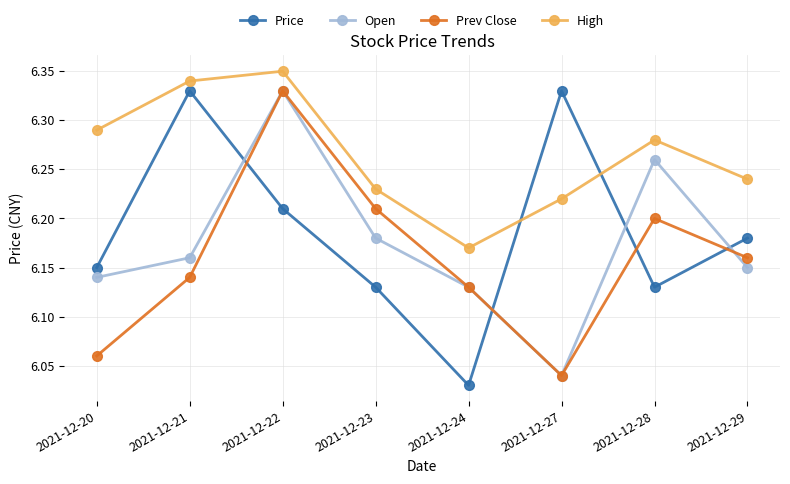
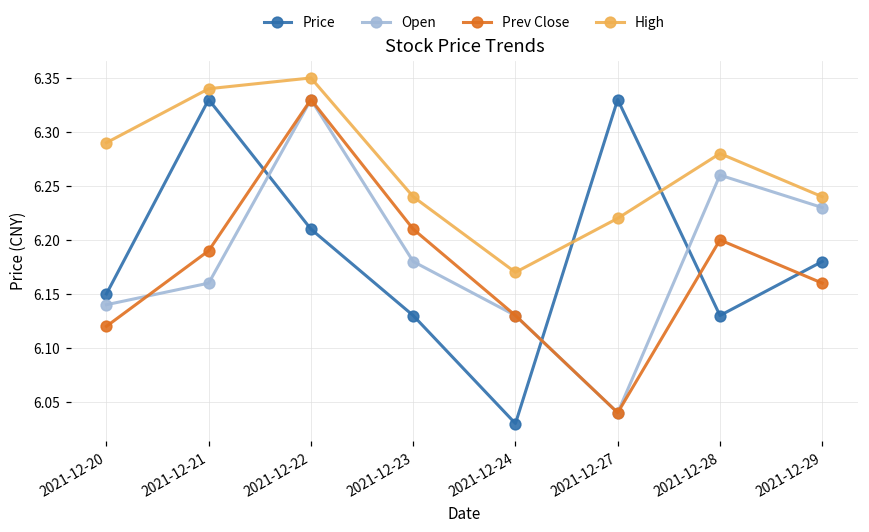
  {
    "Price": {
      "2021-12-20": 6.15,
      "2021-12-21": 6.33,
      "2021-12-22": 6.21,
      "2021-12-23": 6.13,
      "2021-12-24": 6.03,
      "2021-12-27": 6.33,
      "2021-12-28": 6.13,
      "2021-12-29": 6.18
    },
    "Open": {
      "2021-12-20": 6.14,
      "2021-12-21": 6.16,
      "2021-12-23": 6.18,
      "2021-12-28": 6.26,
-     "2021-12-29": 6.15
+     "2021-12-29": 6.23
    },
    "Prev Close": {
-     "2021-12-20": 6.06,
-     "2021-12-21": 6.14,
+     "2021-12-20": 6.12,
+     "2021-12-21": 6.19,
      "2021-12-23": 6.21,
      "2021-12-28": 6.20,
      "2021-12-29": 6.16
    },
    "High": {
      "2021-12-20": 6.29,
      "2021-12-21": 6.34,
      "2021-12-22": 6.35,
-     "2021-12-23": 6.23,
+     "2021-12-23": 6.24,
      "2021-12-24": 6.17,
      "2021-12-27": 6.22,
      "2021-12-28": 6.28,
      "2021-12-29": 6.24
    }
  }
